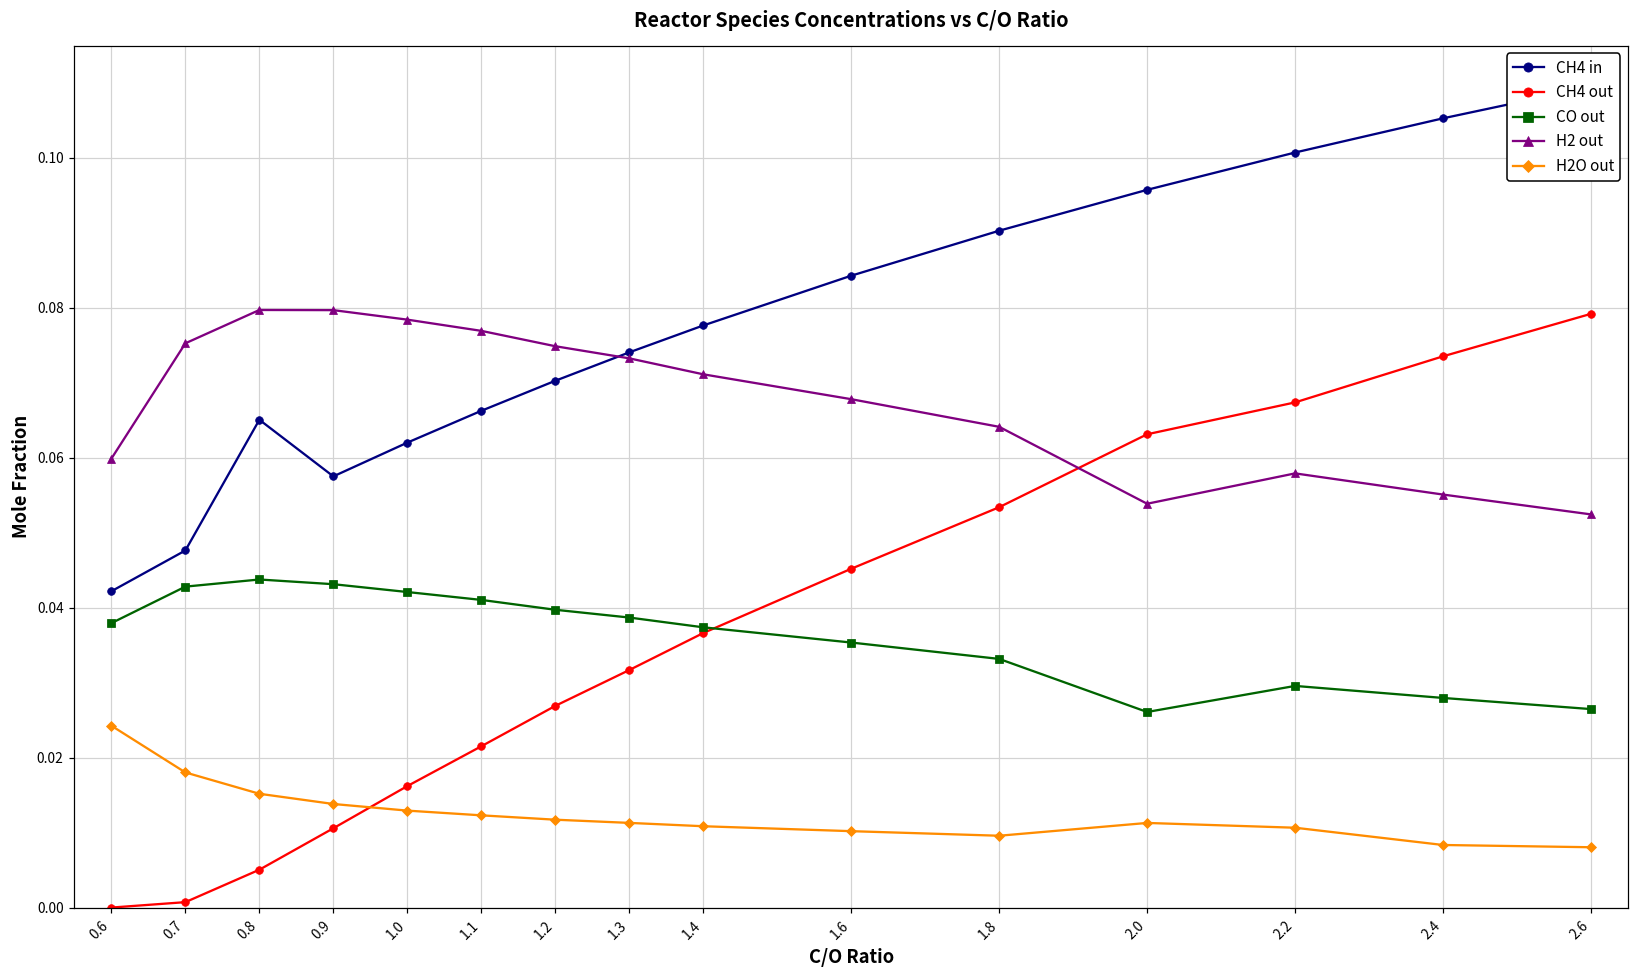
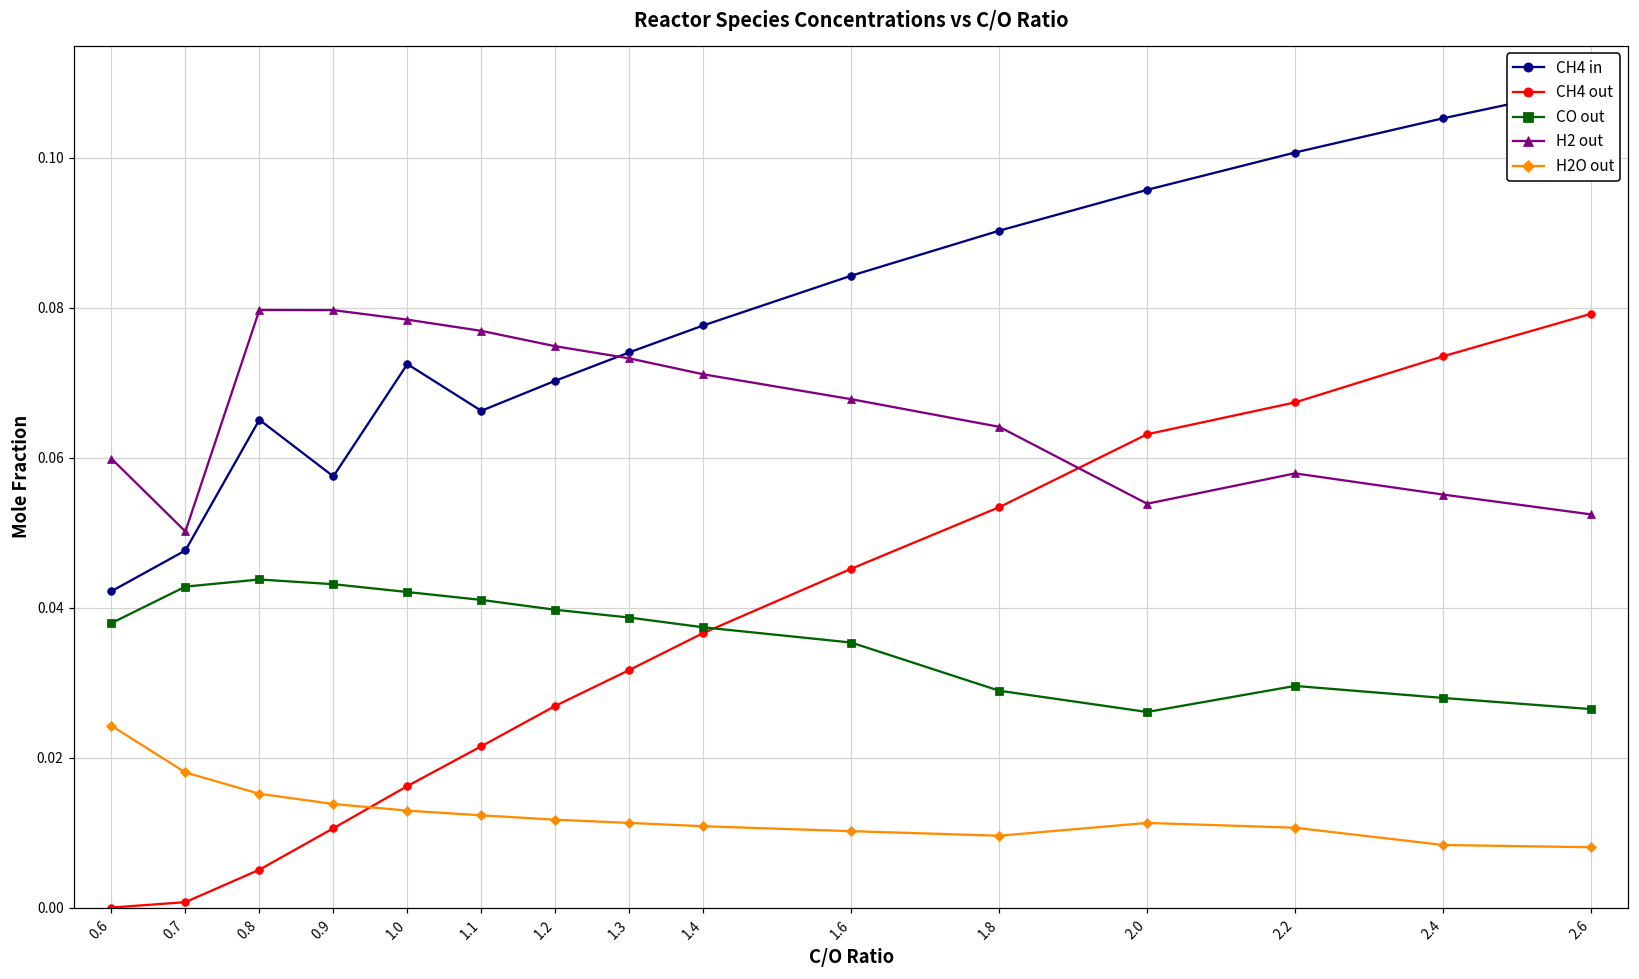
  {
    "CH4 in": {
      "0.6": 0.042,
      "0.7": 0.048,
      "0.8": 0.065,
      "0.9": 0.058,
-     "1.0": 0.062,
+     "1.0": 0.072,
      "1.1": 0.066,
      "1.2": 0.070,
      "1.3": 0.074,
      "1.4": 0.078,
      "1.6": 0.084,
      "1.8": 0.090,
      "2.0": 0.096,
      "2.2": 0.101,
      "2.4": 0.105
    },
    "CH4 out": {
      "0.6": 0.000,
      "0.7": 0.001,
      "0.8": 0.005,
      "0.9": 0.011,
      "1.0": 0.016,
      "1.1": 0.022,
      "1.2": 0.027,
      "1.3": 0.032,
      "1.4": 0.037,
      "1.6": 0.045,
      "1.8": 0.053,
      "2.0": 0.063,
      "2.2": 0.067,
      "2.4": 0.074,
      "2.6": 0.079
    },
    "CO out": {
      "0.6": 0.038,
      "0.7": 0.043,
      "0.8": 0.044,
      "0.9": 0.043,
      "1.0": 0.042,
      "1.1": 0.041,
      "1.2": 0.040,
      "1.3": 0.039,
      "1.4": 0.037,
      "1.6": 0.035,
-     "1.8": 0.033,
+     "1.8": 0.029,
      "2.0": 0.026,
      "2.2": 0.030,
      "2.4": 0.028,
      "2.6": 0.026
    },
    "H2 out": {
      "0.6": 0.060,
-     "0.7": 0.075,
+     "0.7": 0.050,
      "0.8": 0.080,
      "0.9": 0.080,
      "1.0": 0.078,
      "1.1": 0.077,
      "1.2": 0.075,
      "1.3": 0.073,
      "1.4": 0.071,
      "1.6": 0.068,
      "1.8": 0.064,
      "2.0": 0.054,
      "2.2": 0.058,
      "2.4": 0.055,
      "2.6": 0.052
    },
    "H2O out": {
      "0.6": 0.024,
      "0.7": 0.018,
      "0.8": 0.015,
      "0.9": 0.014,
      "1.0": 0.013,
      "1.1": 0.012,
      "1.2": 0.012,
      "1.3": 0.011,
      "1.4": 0.011,
      "1.6": 0.010,
      "1.8": 0.010,
      "2.0": 0.011,
      "2.2": 0.011,
      "2.4": 0.008,
      "2.6": 0.008
    }
  }
